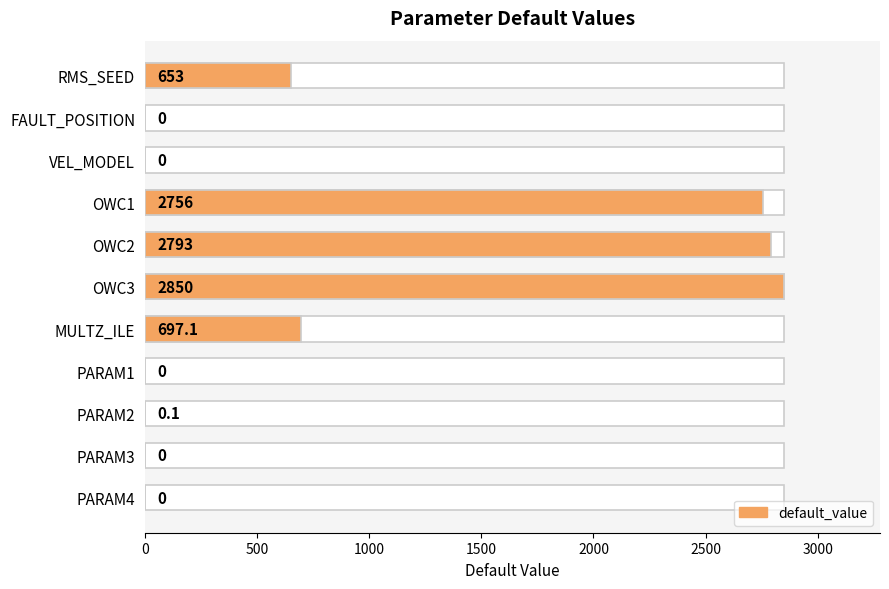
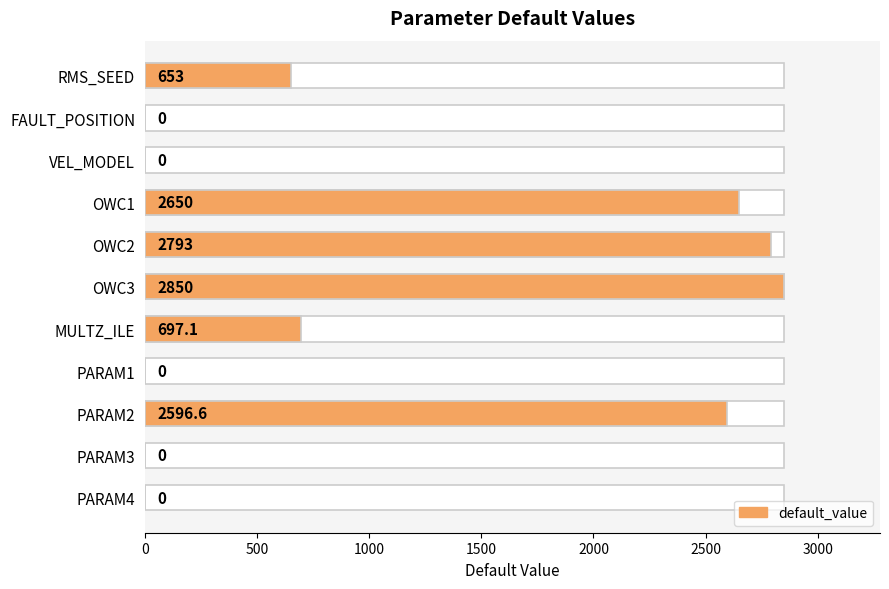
  {
    "default_value": {
      "FAULT_POSITION": 0,
      "VEL_MODEL": 0,
-     "OWC1": 2756,
+     "OWC1": 2650,
      "OWC3": 2850,
      "PARAM1": 0,
-     "PARAM2": 0.1,
+     "PARAM2": 2596.6,
      "PARAM3": 0,
      "PARAM4": 0
    }
  }
